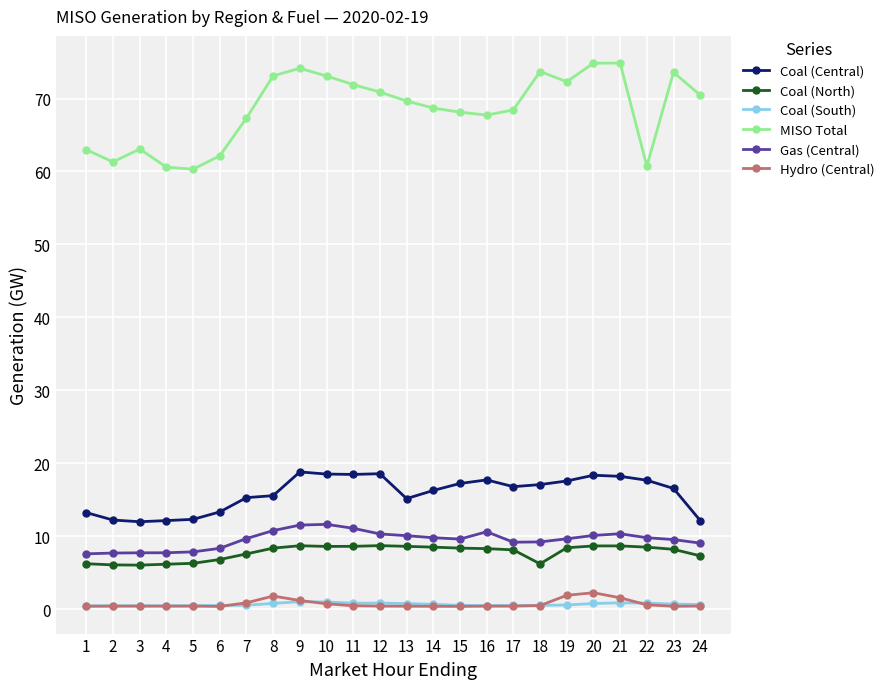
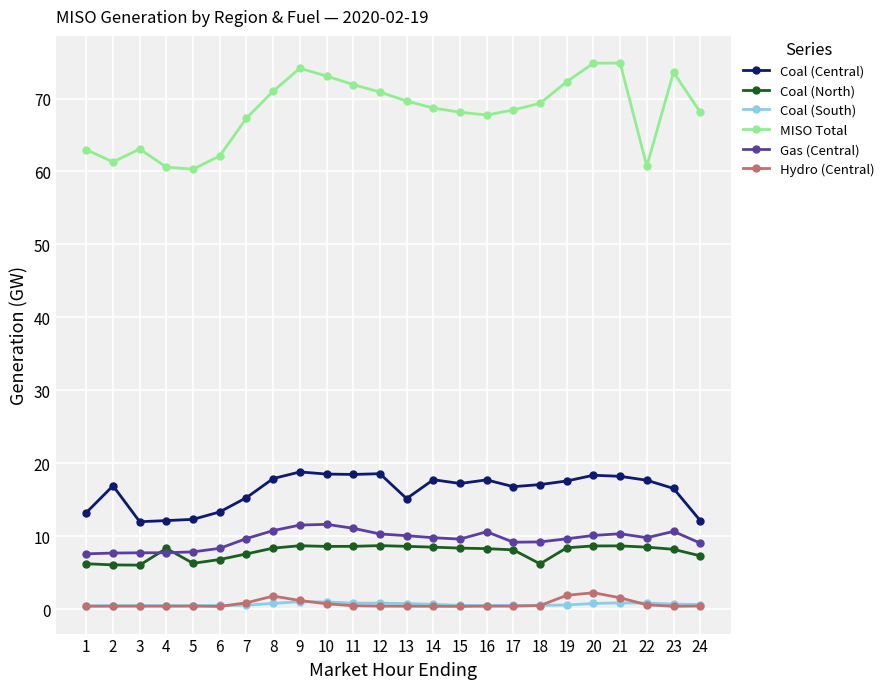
  {
    "Coal (Central)": {
      "1": 13,
-     "2": 12,
+     "2": 17,
      "3": 12,
      "4": 12,
      "5": 12,
      "6": 13,
      "7": 15,
-     "8": 16,
+     "8": 18,
      "9": 19,
      "10": 19,
      "11": 18,
      "12": 19,
      "13": 15,
-     "14": 16,
+     "14": 18,
      "15": 17,
      "16": 18,
      "17": 17,
      "18": 17,
      "19": 18,
      "20": 18,
      "21": 18,
      "22": 18,
      "23": 17,
      "24": 12
    },
    "Coal (North)": {
      "1": 6,
      "2": 6,
      "3": 6,
-     "4": 6,
+     "4": 8,
      "5": 6,
      "6": 7,
      "7": 8,
      "8": 8,
      "9": 9,
      "10": 9,
      "11": 9,
      "12": 9,
      "13": 9,
      "14": 8,
      "15": 8,
      "16": 8,
      "17": 8,
      "18": 6,
      "19": 8,
      "20": 9,
      "21": 9,
      "22": 8,
      "23": 8,
      "24": 7
    },
    "Coal (South)": {
      "8": 1,
      "11": 1,
      "12": 1,
      "13": 1,
      "19": 1,
      "20": 1,
      "21": 1
    },
    "MISO Total": {
      "1": 63,
      "2": 61,
      "3": 63,
      "4": 61,
      "5": 60,
      "6": 62,
      "7": 67,
-     "8": 73,
+     "8": 71,
      "9": 74,
      "10": 73,
      "11": 72,
      "12": 71,
      "13": 70,
      "14": 69,
      "15": 68,
      "16": 68,
      "17": 68,
-     "18": 74,
+     "18": 69,
      "19": 72,
      "20": 75,
      "21": 75,
      "22": 61,
      "23": 74,
-     "24": 70
+     "24": 68
    },
    "Gas (Central)": {
      "1": 8,
      "2": 8,
      "3": 8,
      "4": 8,
      "5": 8,
      "6": 8,
      "7": 10,
      "8": 11,
      "9": 12,
      "10": 12,
      "11": 11,
      "12": 10,
      "13": 10,
      "14": 10,
      "15": 10,
      "16": 11,
      "17": 9,
      "18": 9,
      "19": 10,
      "20": 10,
      "21": 10,
      "22": 10,
-     "23": 10,
+     "23": 11,
      "24": 9
    },
    "Hydro (Central)": {
      "8": 2,
      "11": 0,
      "12": 0,
      "13": 0,
      "19": 2,
      "20": 2,
      "21": 2
    }
  }
